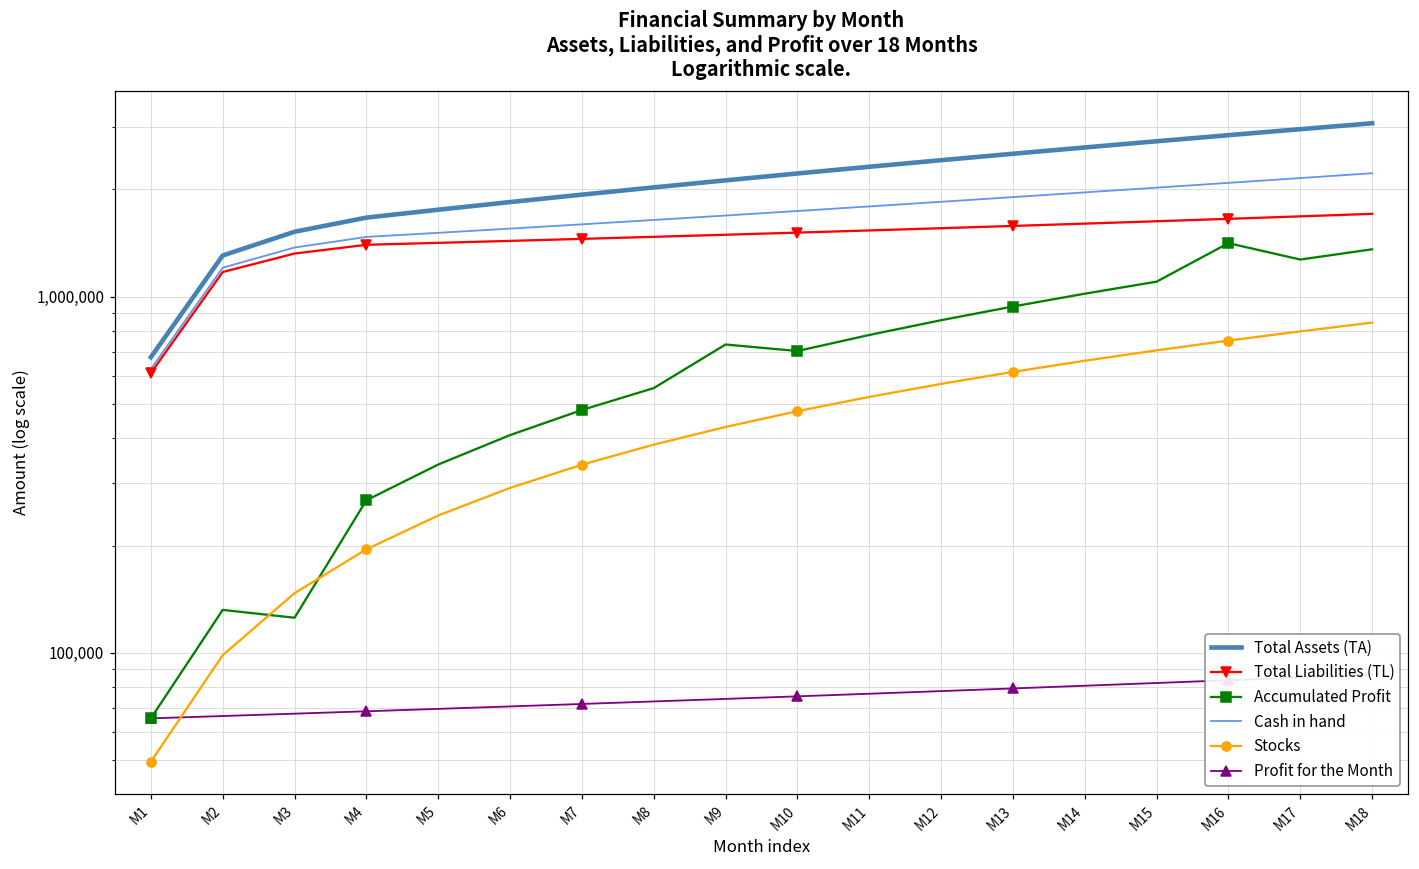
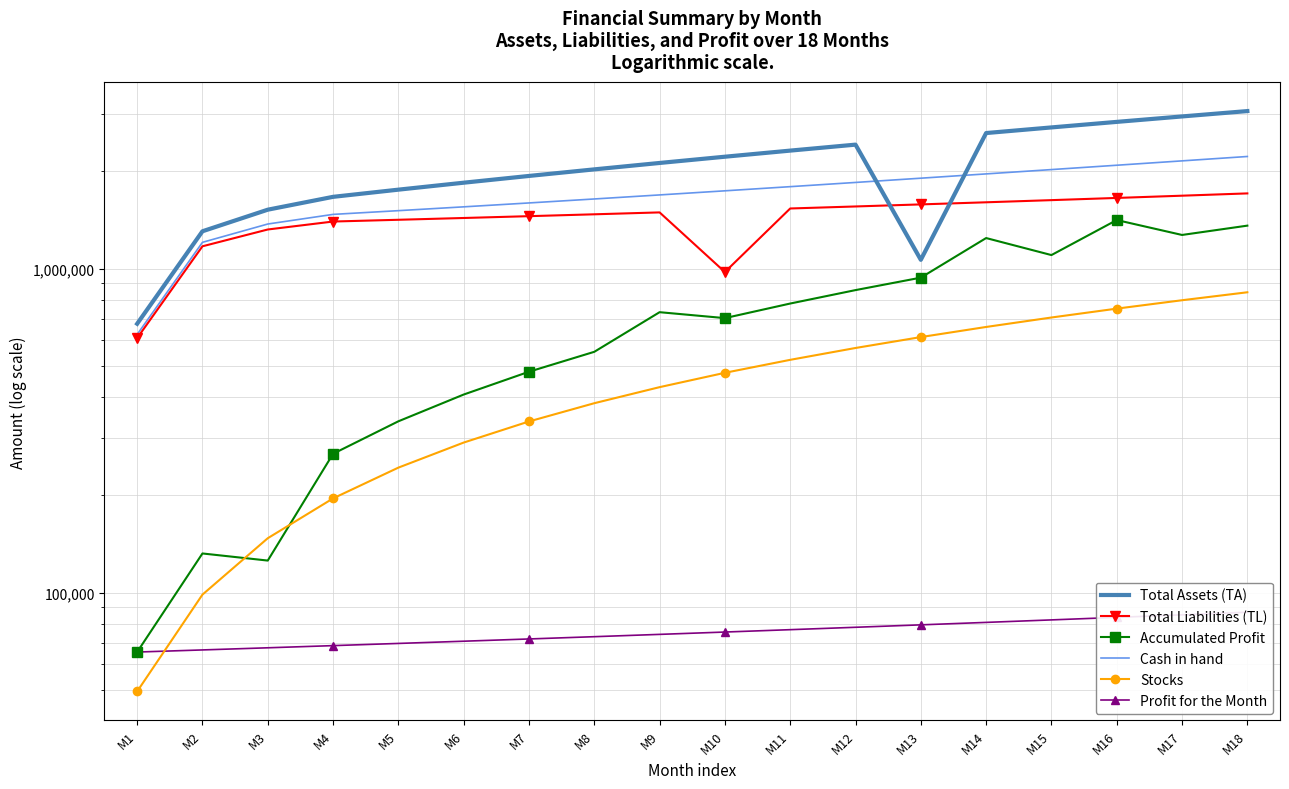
  {
    "Total Assets (TA)": {
      "M1": "680,000",
      "M2": "1,300,000",
      "M3": "1,500,000",
      "M4": "1,700,000",
      "M5": "1,800,000",
      "M6": "1,800,000",
      "M7": "1,900,000",
      "M8": "2,000,000",
      "M9": "2,100,000",
      "M10": "2,200,000",
      "M11": "2,300,000",
      "M12": "2,400,000",
-     "M13": "2,500,000",
+     "M13": "1,060,000",
      "M14": "2,600,000",
      "M15": "2,700,000",
      "M16": "2,800,000",
      "M17": "2,900,000",
      "M18": "3,100,000"
    },
    "Total Liabilities (TL)": {
      "M1": "610,000",
      "M2": "1,170,000",
      "M3": "1,320,000",
      "M4": "1,400,000",
      "M5": "1,400,000",
      "M6": "1,400,000",
      "M7": "1,500,000",
      "M8": "1,500,000",
      "M9": "1,500,000",
-     "M10": "1,500,000",
+     "M10": "980,000",
      "M11": "1,500,000",
      "M12": "1,600,000",
      "M13": "1,600,000",
      "M14": "1,600,000",
      "M15": "1,600,000",
      "M16": "1,700,000",
      "M17": "1,700,000",
      "M18": "1,700,000"
    },
    "Accumulated Profit": {
      "M2": "132,000",
      "M3": "125,000",
      "M4": "270,000",
      "M5": "340,000",
      "M6": "410,000",
      "M7": "480,000",
      "M8": "550,000",
      "M9": "730,000",
      "M10": "700,000",
      "M11": "780,000",
      "M12": "860,000",
      "M13": "940,000",
-     "M14": "1,020,000",
+     "M14": "1,240,000",
      "M15": "1,100,000",
      "M16": "1,400,000",
      "M17": "1,270,000",
      "M18": "1,360,000"
    },
    "Cash in hand": {
      "M1": "630,000",
      "M2": "1,200,000",
      "M3": "1,370,000",
      "M4": "1,500,000",
      "M5": "1,500,000",
      "M6": "1,600,000",
      "M7": "1,600,000",
      "M8": "1,600,000",
      "M9": "1,700,000",
      "M10": "1,700,000",
      "M11": "1,800,000",
      "M12": "1,800,000",
      "M13": "1,900,000",
      "M14": "2,000,000",
      "M15": "2,000,000",
      "M16": "2,100,000",
      "M17": "2,200,000",
      "M18": "2,200,000"
    },
    "Stocks": {
      "M1": "50,000",
      "M2": "99,000",
      "M3": "150,000",
      "M4": "200,000",
      "M5": "240,000",
      "M6": "290,000",
      "M7": "340,000",
      "M8": "380,000",
      "M9": "430,000",
      "M10": "480,000",
      "M11": "520,000",
      "M12": "570,000",
      "M13": "610,000",
      "M14": "660,000",
      "M15": "710,000",
      "M16": "750,000",
      "M17": "800,000",
      "M18": "840,000"
    },
    "Profit for the Month": {
      "M2": "66,000",
      "M3": "68,000",
      "M4": "69,000",
      "M5": "70,000",
      "M6": "71,000",
      "M7": "72,000",
      "M8": "73,000",
      "M9": "74,000",
      "M10": "76,000",
      "M11": "77,000",
      "M12": "78,000",
      "M13": "79,000",
      "M14": "81,000",
      "M15": "82,000"
    }
  }
